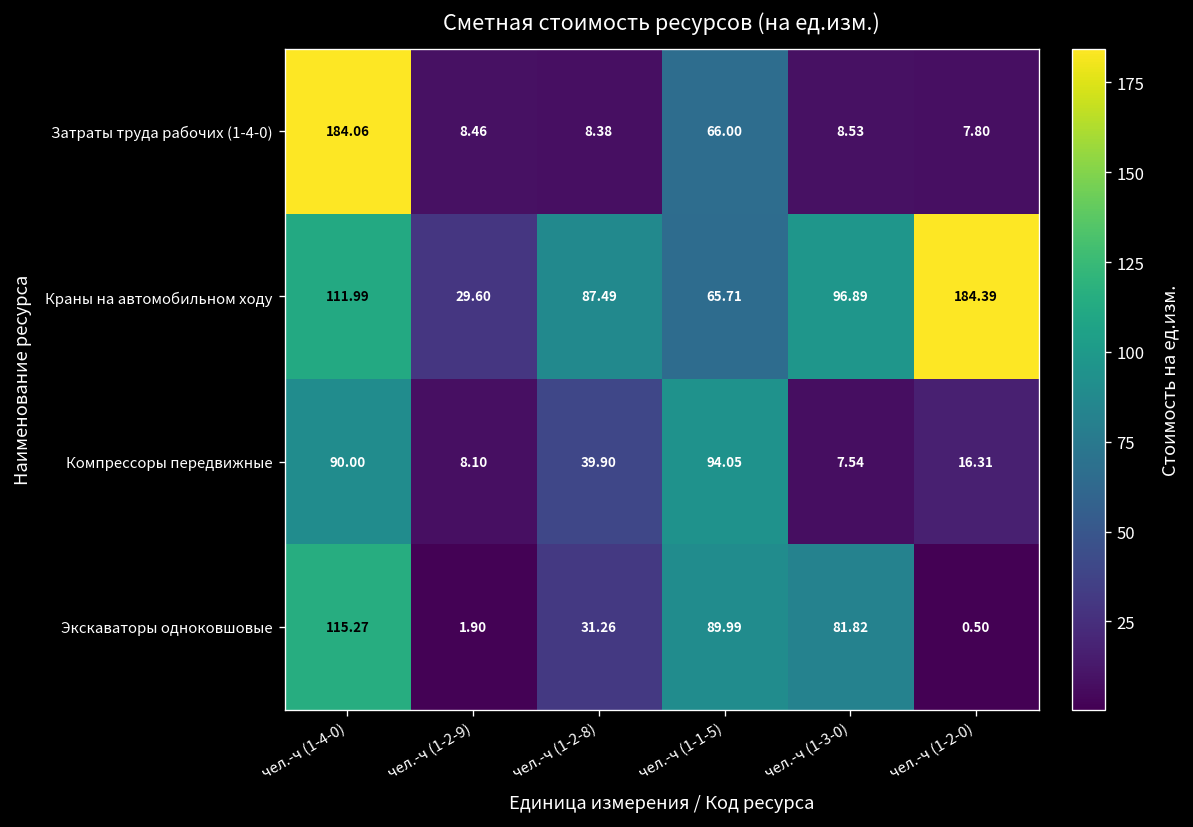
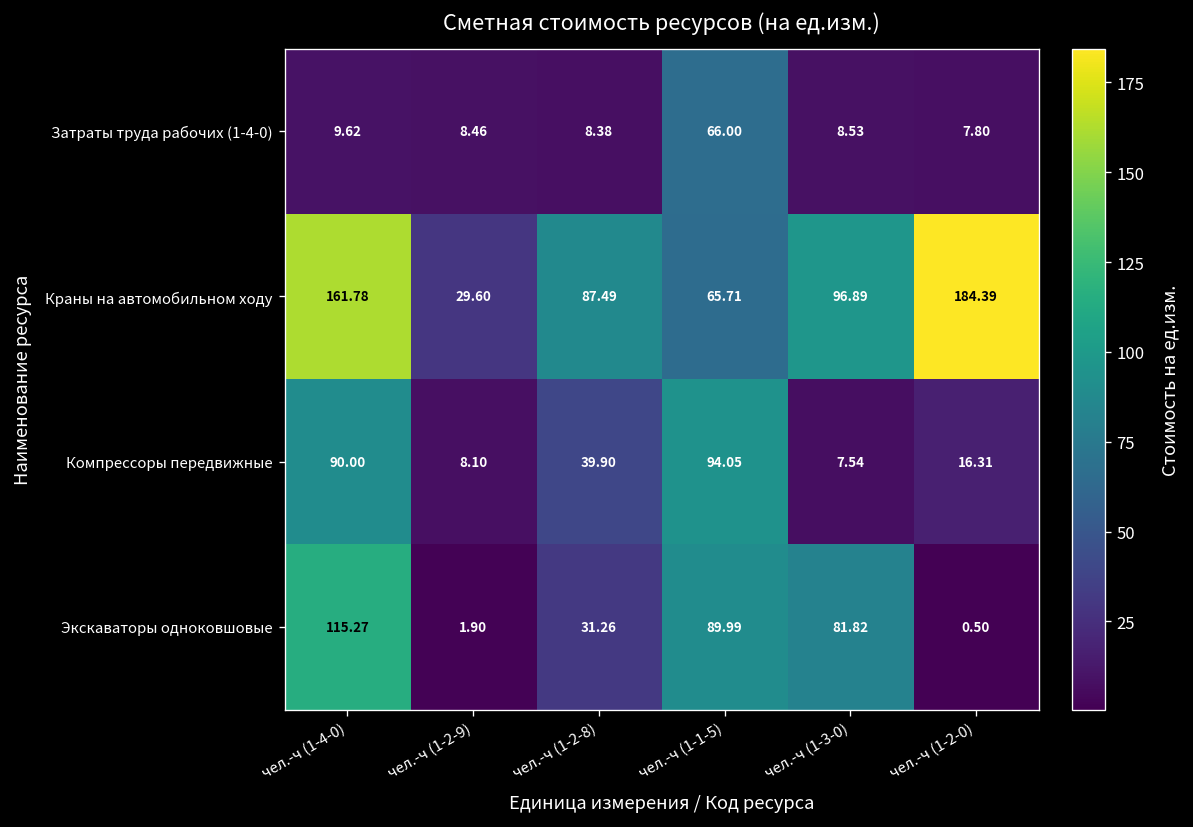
  {
    "Затраты труда рабочих (1-4-0)": {
-     "чел.-ч (1-4-0)": 184.06,
+     "чел.-ч (1-4-0)": 9.62,
      "чел.-ч (1-2-9)": 8.46,
      "чел.-ч (1-2-8)": 8.38,
      "чел.-ч (1-1-5)": 66.00,
      "чел.-ч (1-3-0)": 8.53,
      "чел.-ч (1-2-0)": 7.80
    },
    "Краны на автомобильном ходу": {
-     "чел.-ч (1-4-0)": 111.99,
+     "чел.-ч (1-4-0)": 161.78,
      "чел.-ч (1-2-9)": 29.60,
      "чел.-ч (1-2-8)": 87.49,
      "чел.-ч (1-1-5)": 65.71,
      "чел.-ч (1-3-0)": 96.89,
      "чел.-ч (1-2-0)": 184.39
    },
    "Компрессоры передвижные": {
      "чел.-ч (1-4-0)": 90.00,
      "чел.-ч (1-2-9)": 8.10,
      "чел.-ч (1-2-8)": 39.90,
      "чел.-ч (1-1-5)": 94.05,
      "чел.-ч (1-3-0)": 7.54,
      "чел.-ч (1-2-0)": 16.31
    },
    "Экскаваторы одноковшовые": {
      "чел.-ч (1-4-0)": 115.27,
      "чел.-ч (1-2-9)": 1.90,
      "чел.-ч (1-2-8)": 31.26,
      "чел.-ч (1-1-5)": 89.99,
      "чел.-ч (1-3-0)": 81.82,
      "чел.-ч (1-2-0)": 0.50
    }
  }
